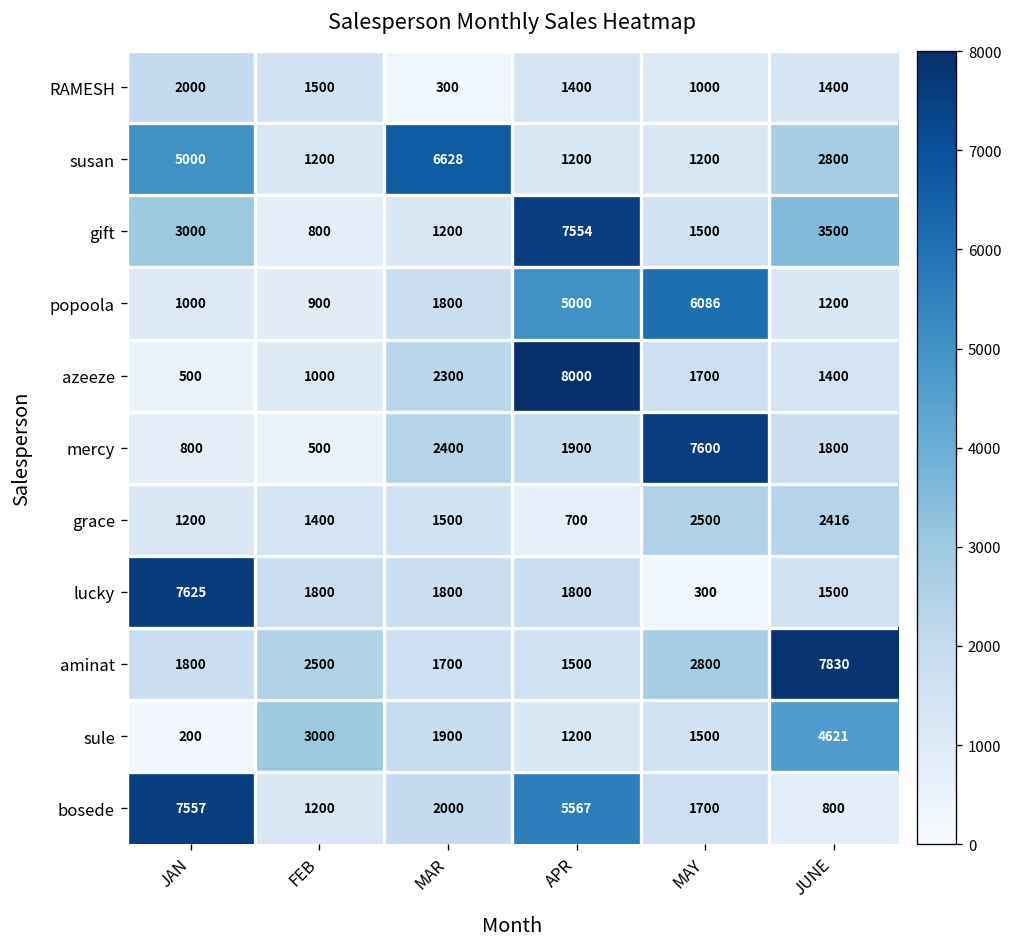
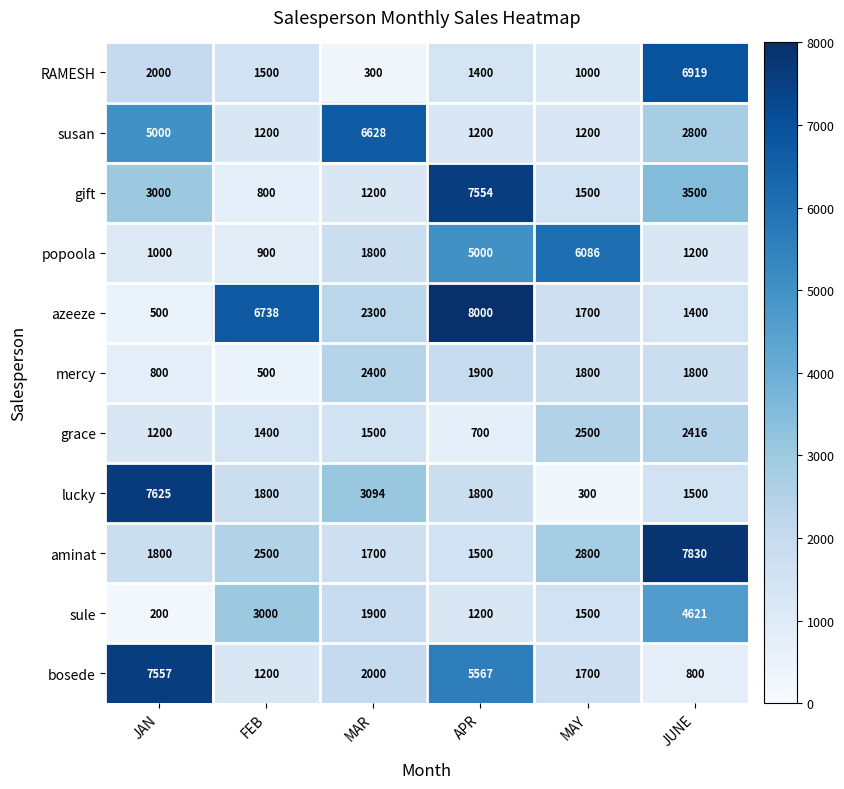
  {
    "RAMESH": {
      "JAN": 2000,
      "FEB": 1500,
      "MAR": 300,
      "APR": 1400,
      "MAY": 1000,
-     "JUNE": 1400
+     "JUNE": 6919
    },
    "susan": {
      "JAN": 5000,
      "FEB": 1200,
      "MAR": 6628,
      "APR": 1200,
      "MAY": 1200,
      "JUNE": 2800
    },
    "gift": {
      "JAN": 3000,
      "FEB": 800,
      "MAR": 1200,
      "APR": 7554,
      "MAY": 1500,
      "JUNE": 3500
    },
    "popoola": {
      "JAN": 1000,
      "FEB": 900,
      "MAR": 1800,
      "APR": 5000,
      "MAY": 6086,
      "JUNE": 1200
    },
    "azeeze": {
      "JAN": 500,
-     "FEB": 1000,
+     "FEB": 6738,
      "MAR": 2300,
      "APR": 8000,
      "MAY": 1700,
      "JUNE": 1400
    },
    "mercy": {
      "JAN": 800,
      "FEB": 500,
      "MAR": 2400,
      "APR": 1900,
-     "MAY": 7600,
+     "MAY": 1800,
      "JUNE": 1800
    },
    "grace": {
      "JAN": 1200,
      "FEB": 1400,
      "MAR": 1500,
      "APR": 700,
      "MAY": 2500,
      "JUNE": 2416
    },
    "lucky": {
      "JAN": 7625,
      "FEB": 1800,
-     "MAR": 1800,
+     "MAR": 3094,
      "APR": 1800,
      "MAY": 300,
      "JUNE": 1500
    },
    "aminat": {
      "JAN": 1800,
      "FEB": 2500,
      "MAR": 1700,
      "APR": 1500,
      "MAY": 2800,
      "JUNE": 7830
    },
    "sule": {
      "JAN": 200,
      "FEB": 3000,
      "MAR": 1900,
      "APR": 1200,
      "MAY": 1500,
      "JUNE": 4621
    },
    "bosede": {
      "JAN": 7557,
      "FEB": 1200,
      "MAR": 2000,
      "APR": 5567,
      "MAY": 1700,
      "JUNE": 800
    }
  }
